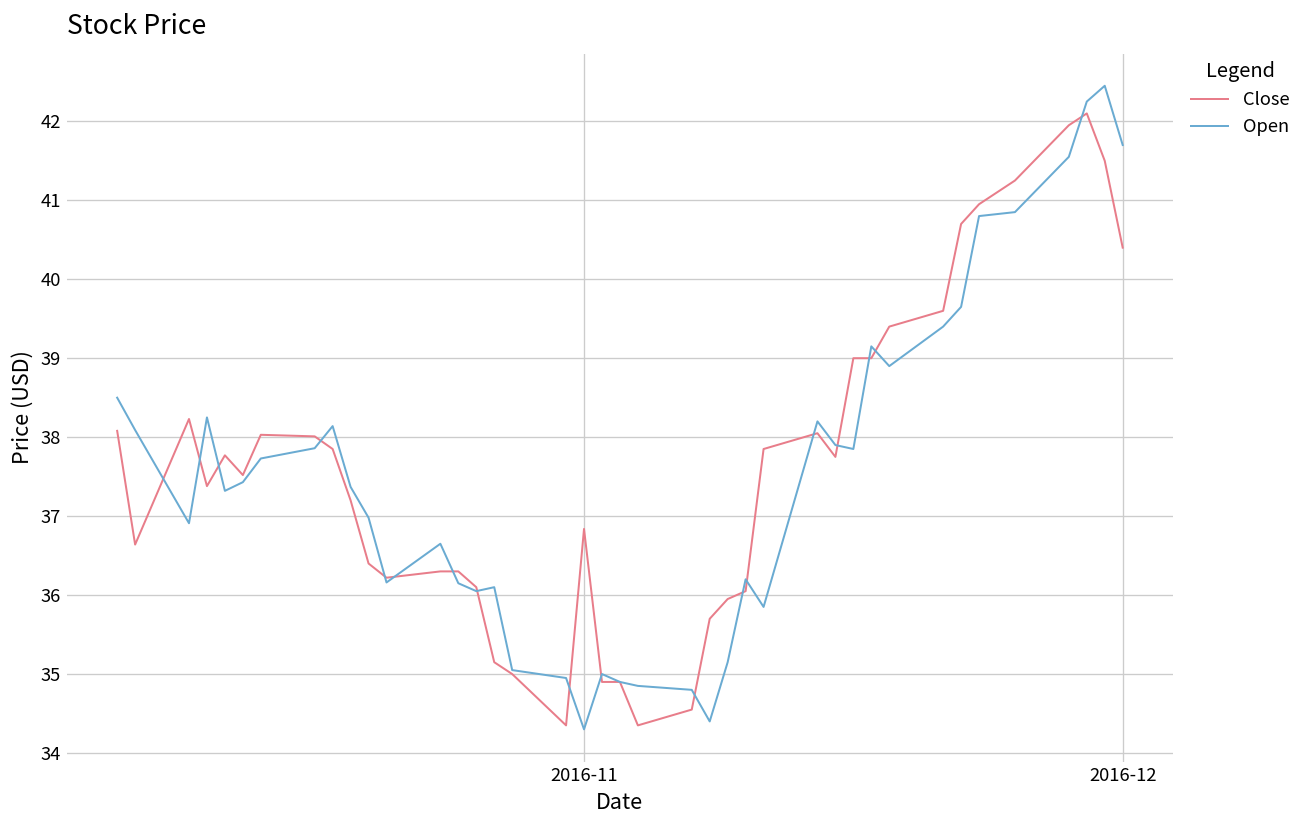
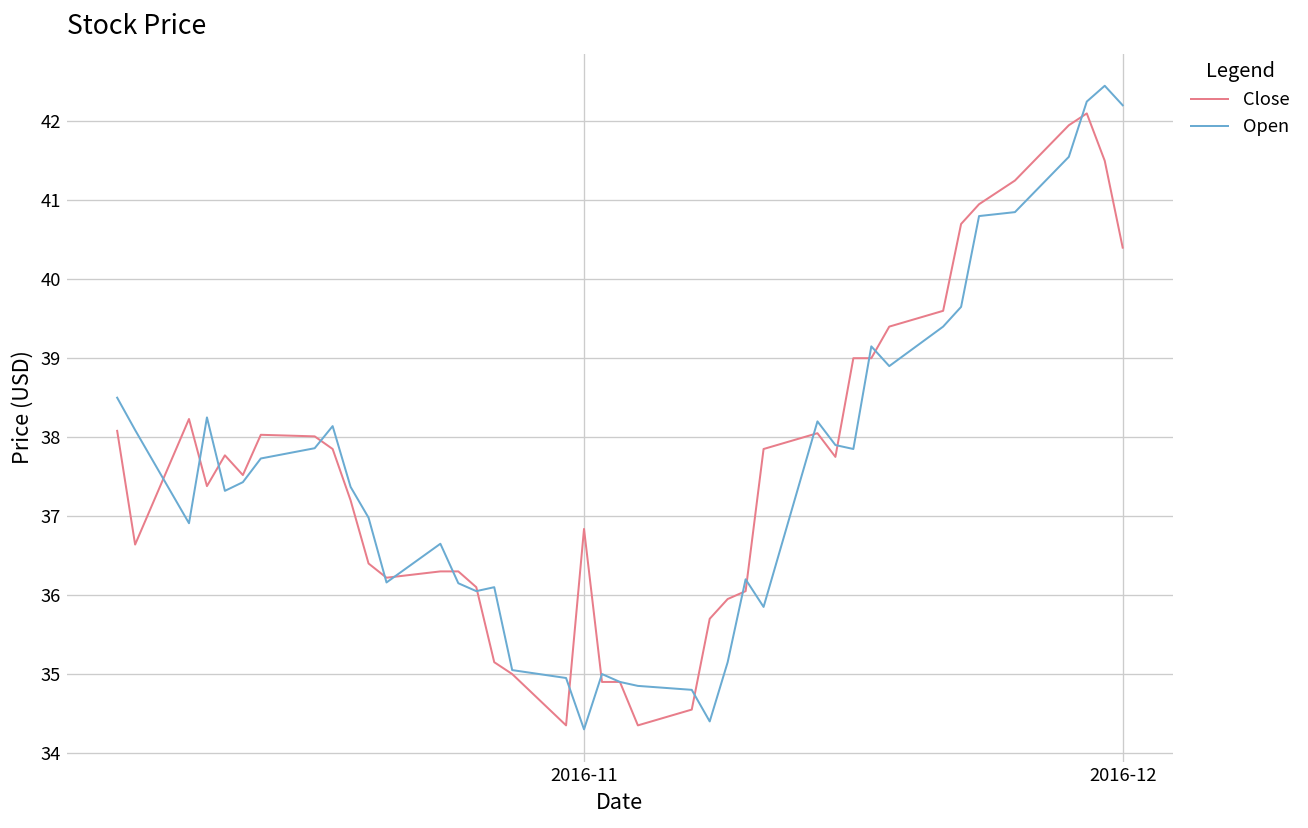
  {
    "Close": {
      "2016-11": 36.8,
      "2016-12": 40.4
    },
    "Open": {
      "2016-11": 34.3,
-     "2016-12": 41.7
+     "2016-12": 42.2
    }
  }
